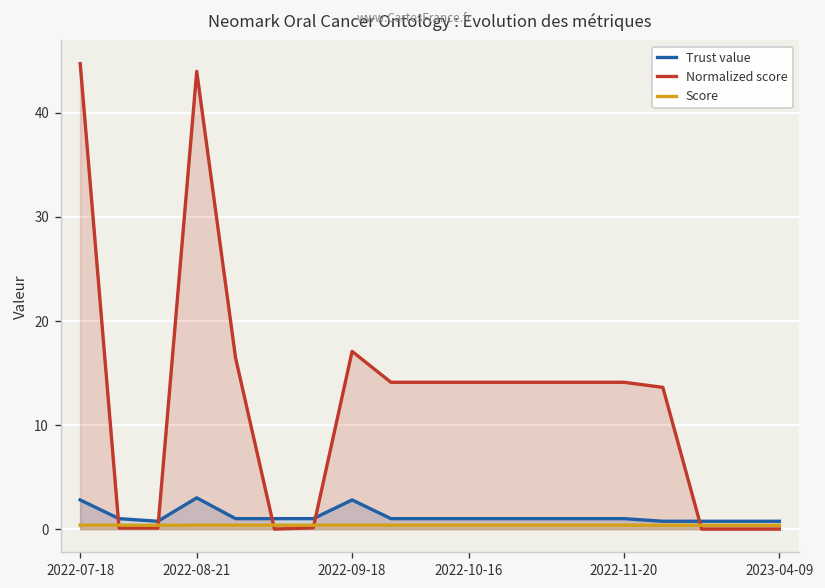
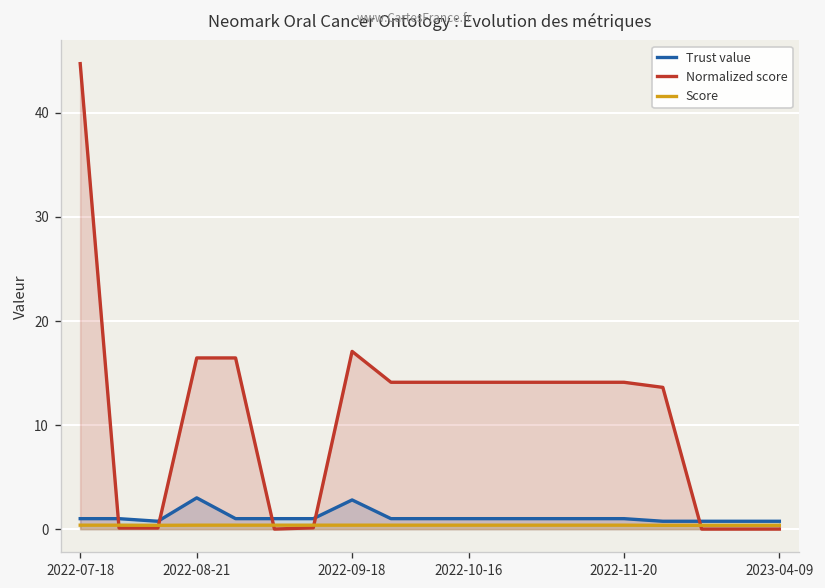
  {
    "Trust value": {
-     "2022-07-18": 3,
+     "2022-07-18": 1,
      "2022-08-21": 3,
      "2022-09-18": 3,
      "2022-10-16": 1,
      "2022-11-20": 1,
      "2023-04-09": 1
    },
    "Normalized score": {
      "2022-07-18": 45,
-     "2022-08-21": 44,
+     "2022-08-21": 16,
      "2022-09-18": 17,
      "2022-10-16": 14,
      "2022-11-20": 14,
      "2023-04-09": 0
    },
    "Score": {
      "2022-07-18": 0,
      "2022-08-21": 0,
      "2022-09-18": 0,
      "2022-10-16": 0,
      "2022-11-20": 0,
      "2023-04-09": 0
    }
  }
